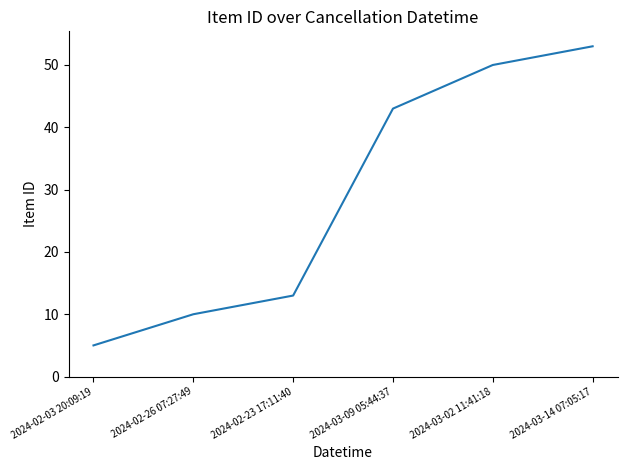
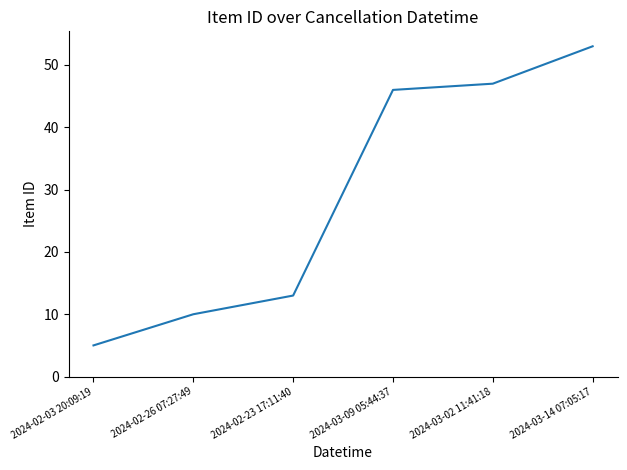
  {
    "2024-02-03 20:09:19": 5,
    "2024-02-26 07:27:49": 10,
    "2024-02-23 17:11:40": 13,
-   "2024-03-09 05:44:37": 43,
-   "2024-03-02 11:41:18": 50,
+   "2024-03-09 05:44:37": 46,
+   "2024-03-02 11:41:18": 47,
    "2024-03-14 07:05:17": 53
  }
